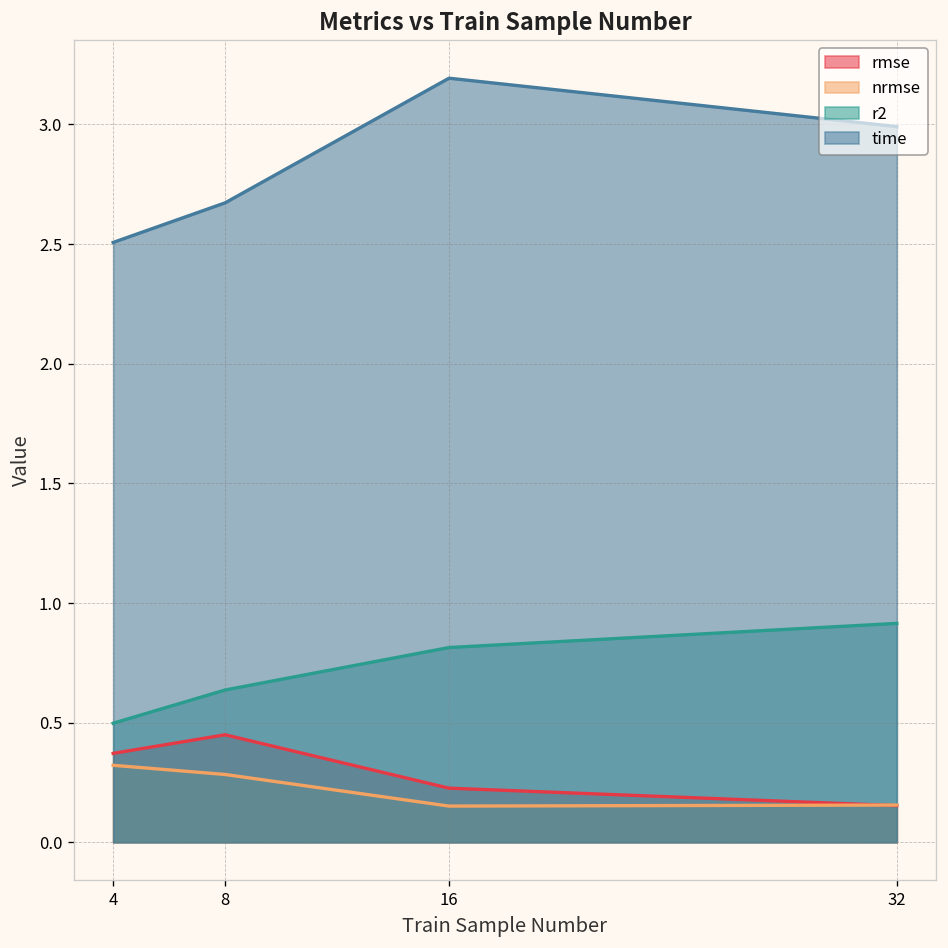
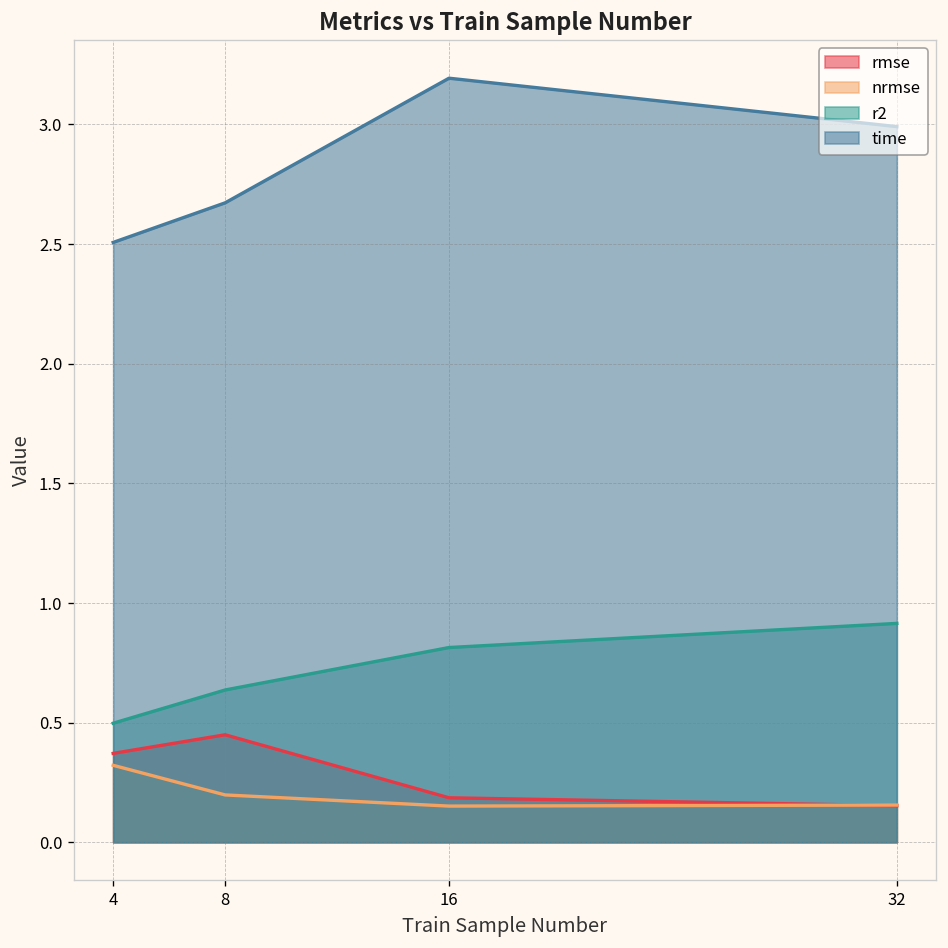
  {
    "rmse": {
      "4": 0.37,
      "8": 0.45,
-     "16": 0.23
+     "16": 0.19
    },
    "nrmse": {
      "4": 0.32,
-     "8": 0.28,
+     "8": 0.20,
      "16": 0.15
    }
  }
